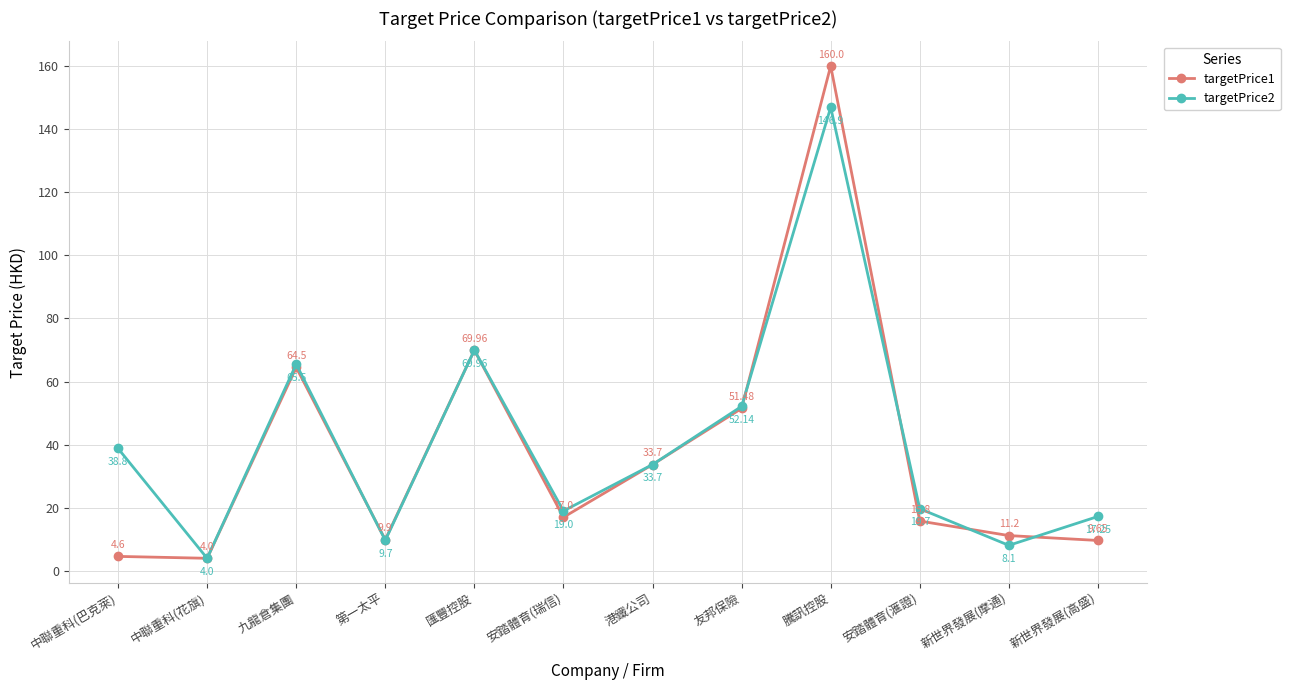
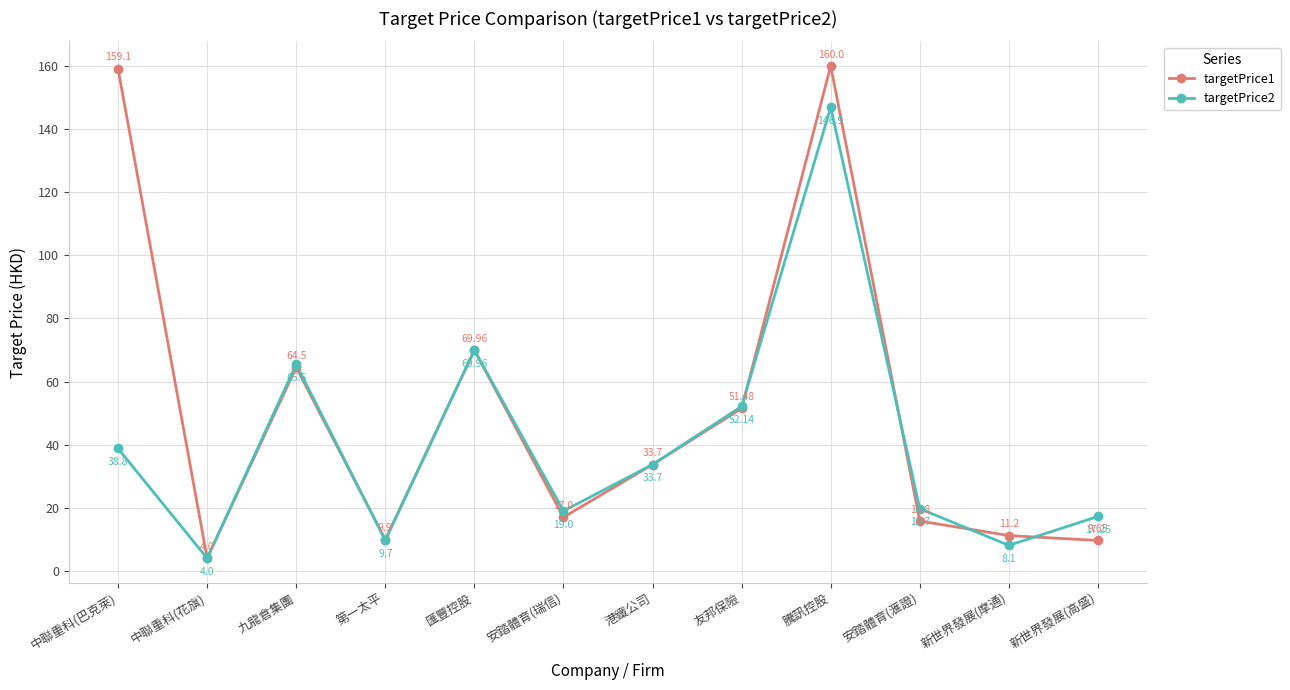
  {
    "targetPrice1": {
-     "中聯重科(巴克萊)": 4.6,
+     "中聯重科(巴克萊)": 159.1,
      "九龍倉集團": 64.5,
      "騰訊控股": 160.0,
      "新世界發展(摩通)": 11.2
    },
    "targetPrice2": {
      "中聯重科(巴克萊)": 38.8,
      "九龍倉集團": 65.5,
      "安踏體育(瑞信)": 19.0,
      "騰訊控股": 146.9,
      "新世界發展(摩通)": 8.1
    }
  }
